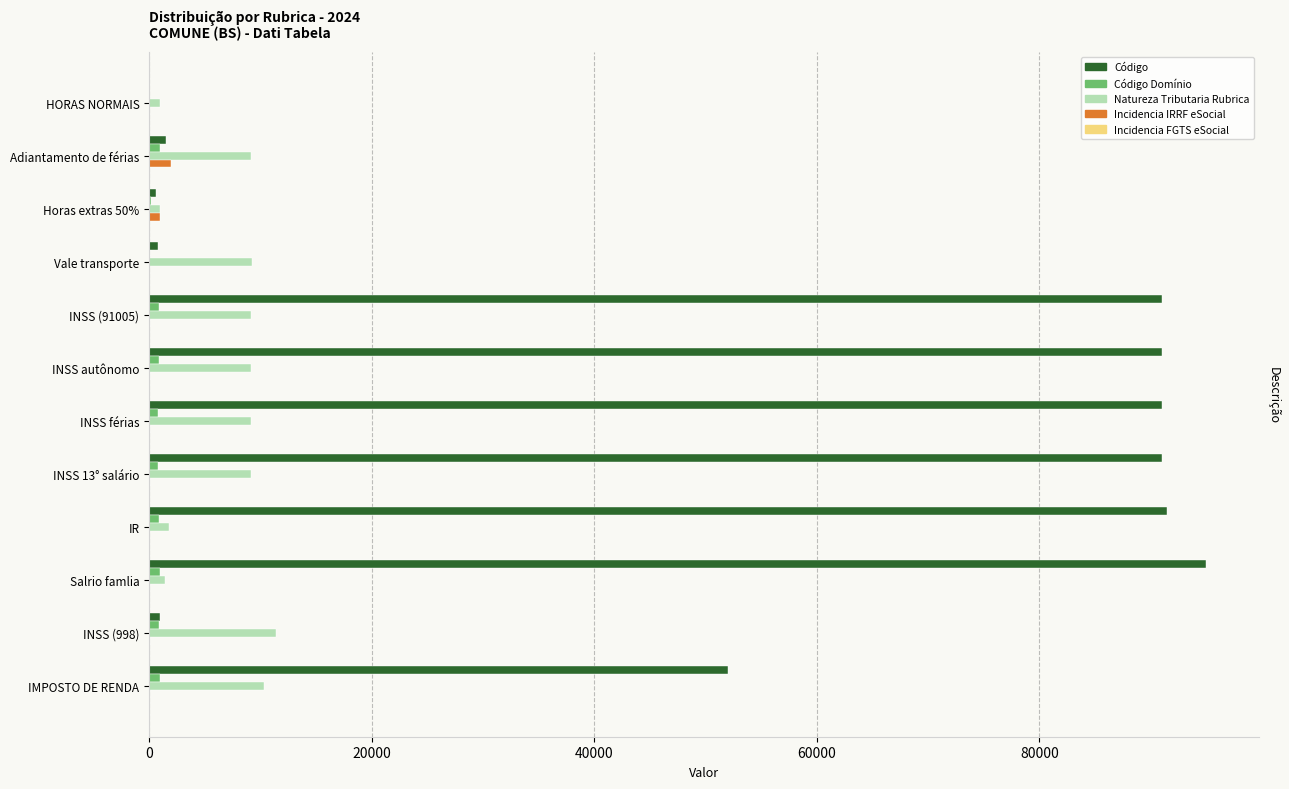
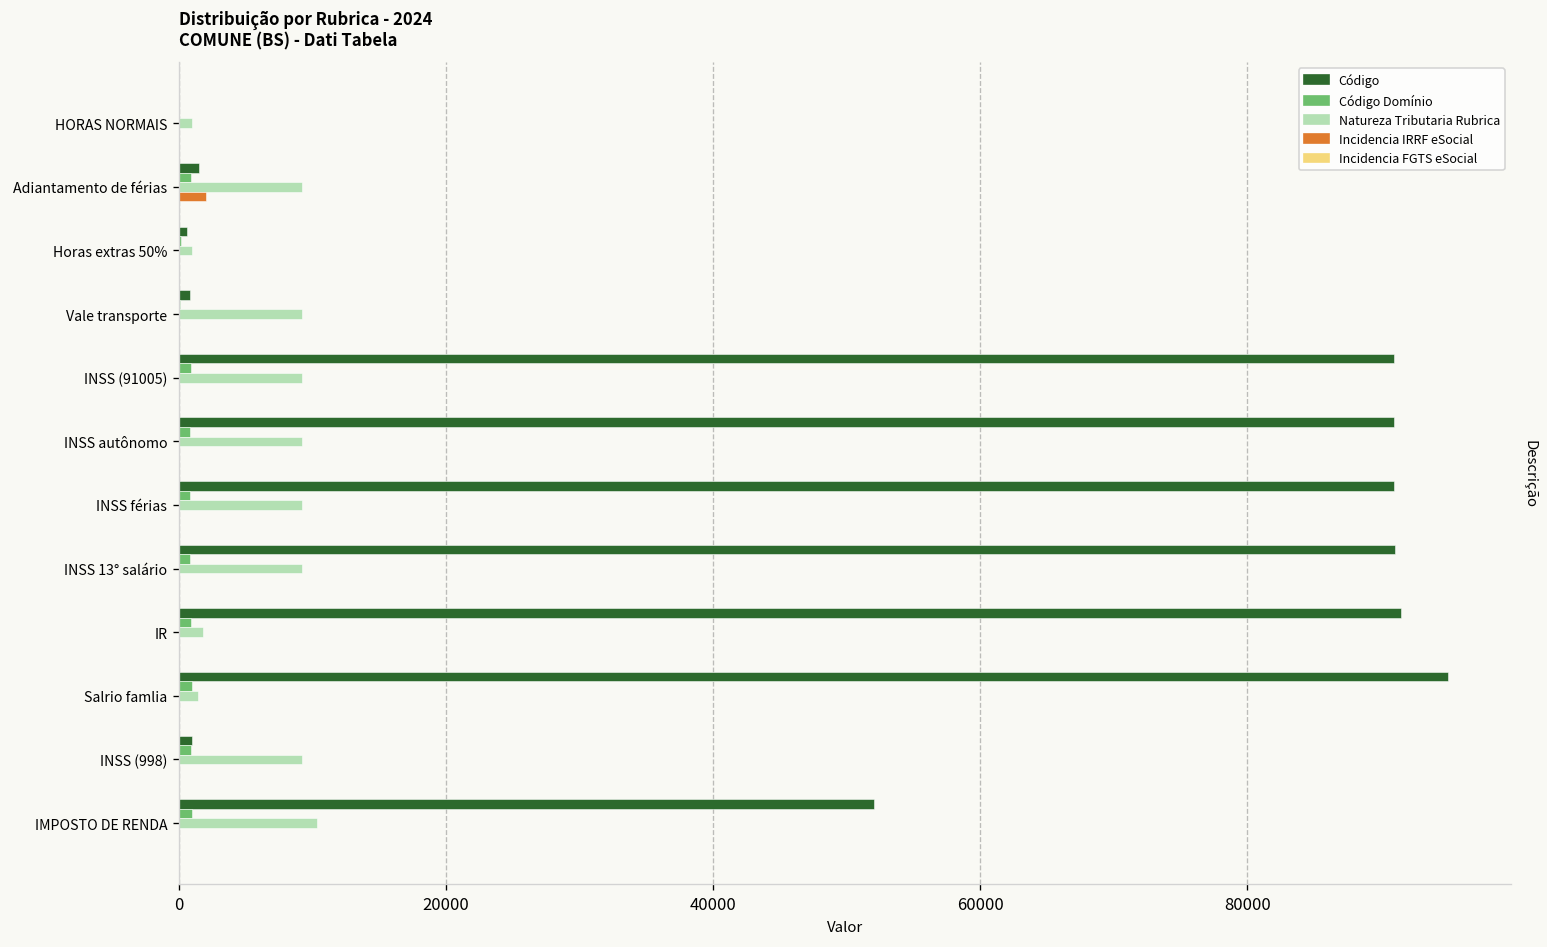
  {
    "Código": {
      "Adiantamento de férias": 1500,
      "Horas extras 50%": 600,
      "Vale transporte": 800,
      "INSS (91005)": 91000,
      "INSS autônomo": 91000,
      "INSS férias": 91000,
      "INSS 13° salário": 91000,
      "IR": 91500,
      "Salrio famlia": 95000,
      "INSS (998)": 1000,
      "IMPOSTO DE RENDA": 52000
    },
    "Código Domínio": {
      "Adiantamento de férias": 900,
      "INSS (91005)": 900,
      "INSS autônomo": 900,
      "INSS férias": 800,
      "INSS 13° salário": 800,
      "IR": 900,
      "Salrio famlia": 1000,
      "INSS (998)": 900,
      "IMPOSTO DE RENDA": 1000
    },
    "Natureza Tributaria Rubrica": {
      "HORAS NORMAIS": 1000,
      "Adiantamento de férias": 9200,
      "Horas extras 50%": 1000,
      "Vale transporte": 9200,
      "INSS (91005)": 9200,
      "INSS autônomo": 9200,
      "INSS férias": 9200,
      "INSS 13° salário": 9200,
      "IR": 1800,
      "Salrio famlia": 1400,
-     "INSS (998)": 11400,
+     "INSS (998)": 9200,
      "IMPOSTO DE RENDA": 10300
    },
    "Incidencia IRRF eSocial": {
      "Adiantamento de férias": 2000,
-     "Horas extras 50%": 1000
+     "Horas extras 50%": 0
    },
    "Incidencia FGTS eSocial": {
      "Adiantamento de férias": 0,
      "Vale transporte": 0,
      "INSS (91005)": 0,
      "INSS autônomo": 0,
      "INSS férias": 0,
      "INSS 13° salário": 0,
      "IR": 0,
      "Salrio famlia": 0,
      "INSS (998)": 0,
      "IMPOSTO DE RENDA": 0
    }
  }
